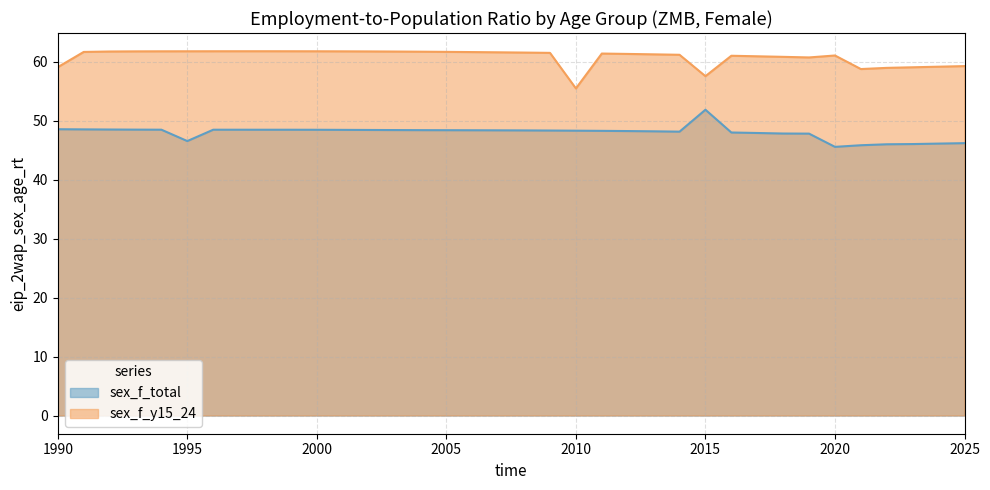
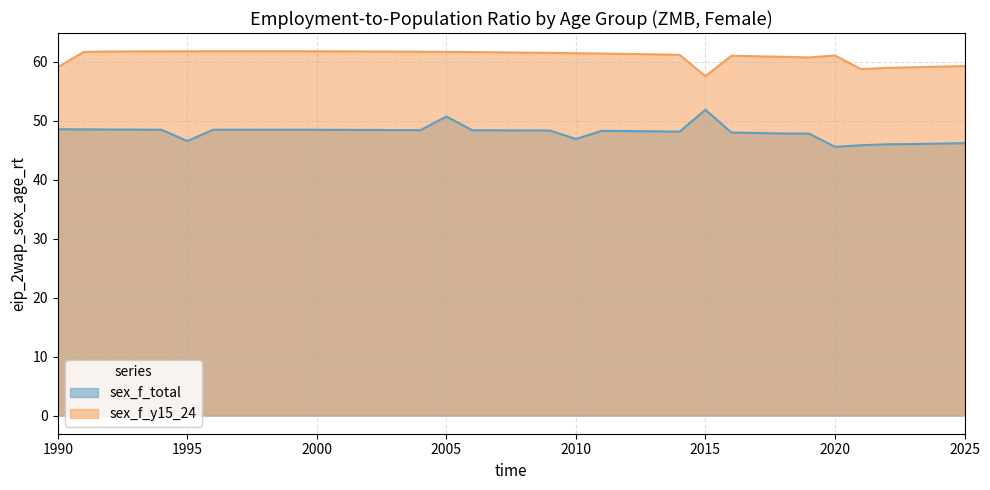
  {
    "sex_f_total": {
      "1990": 49,
      "1995": 47,
      "2000": 48,
-     "2005": 48,
-     "2010": 48,
+     "2005": 51,
+     "2010": 47,
      "2015": 52,
      "2020": 46,
      "2025": 46
    },
    "sex_f_y15_24": {
      "1990": 59,
      "1995": 62,
      "2000": 62,
      "2005": 62,
-     "2010": 56,
+     "2010": 61,
      "2015": 58,
      "2020": 61,
      "2025": 59
    }
  }
